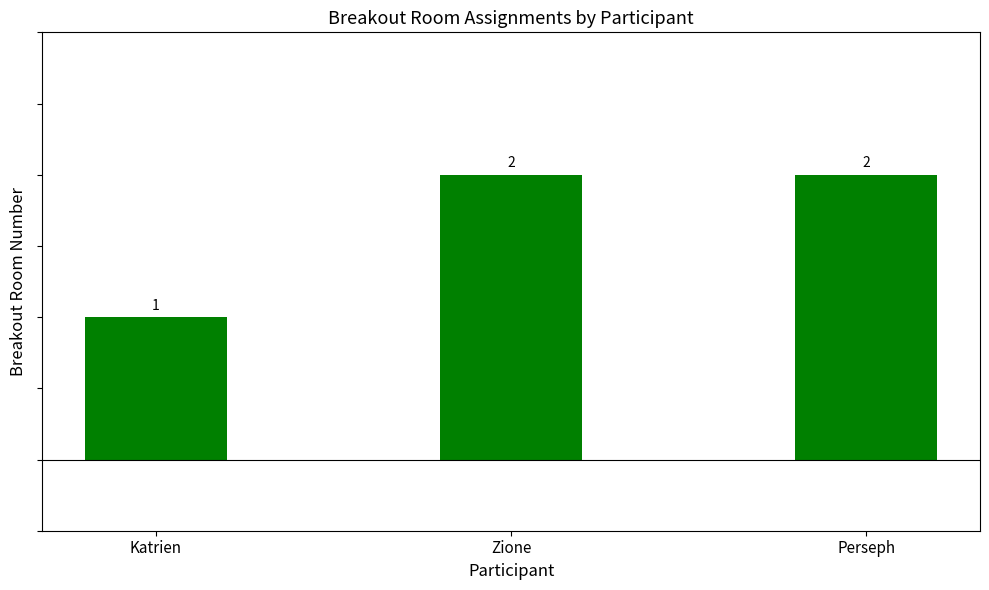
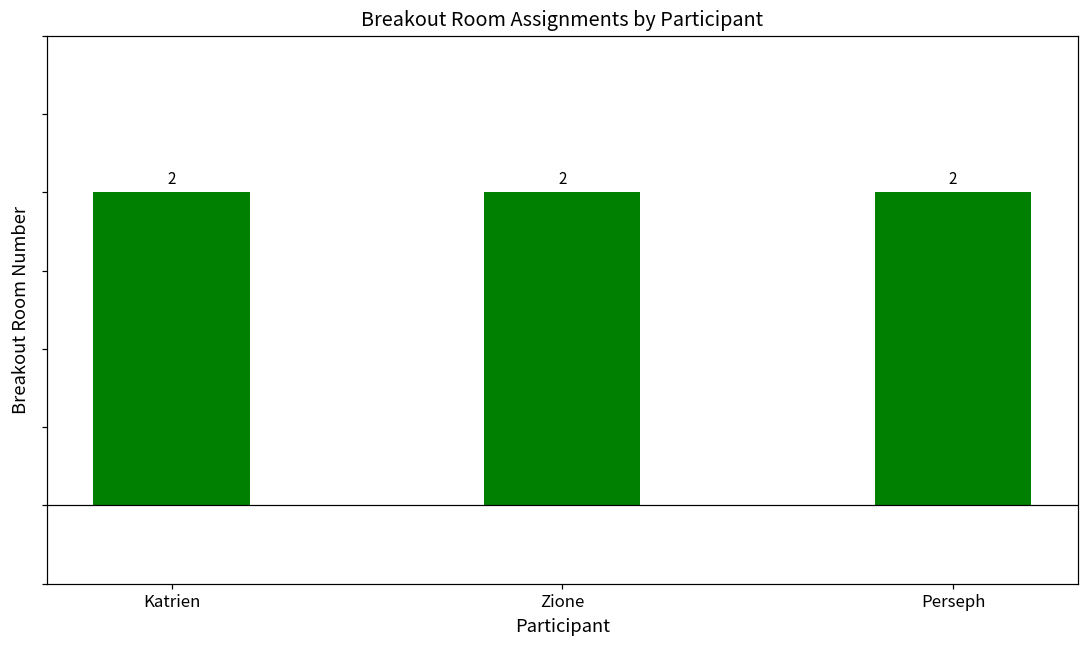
  {
-   "Katrien": 1,
+   "Katrien": 2,
    "Zione": 2,
    "Perseph": 2
  }
